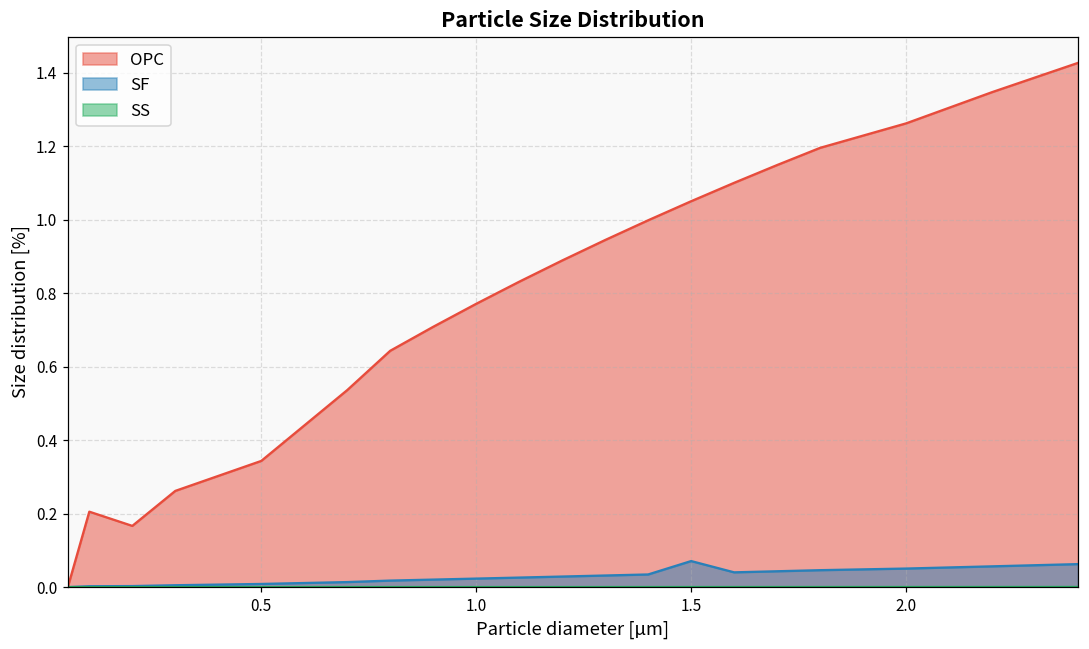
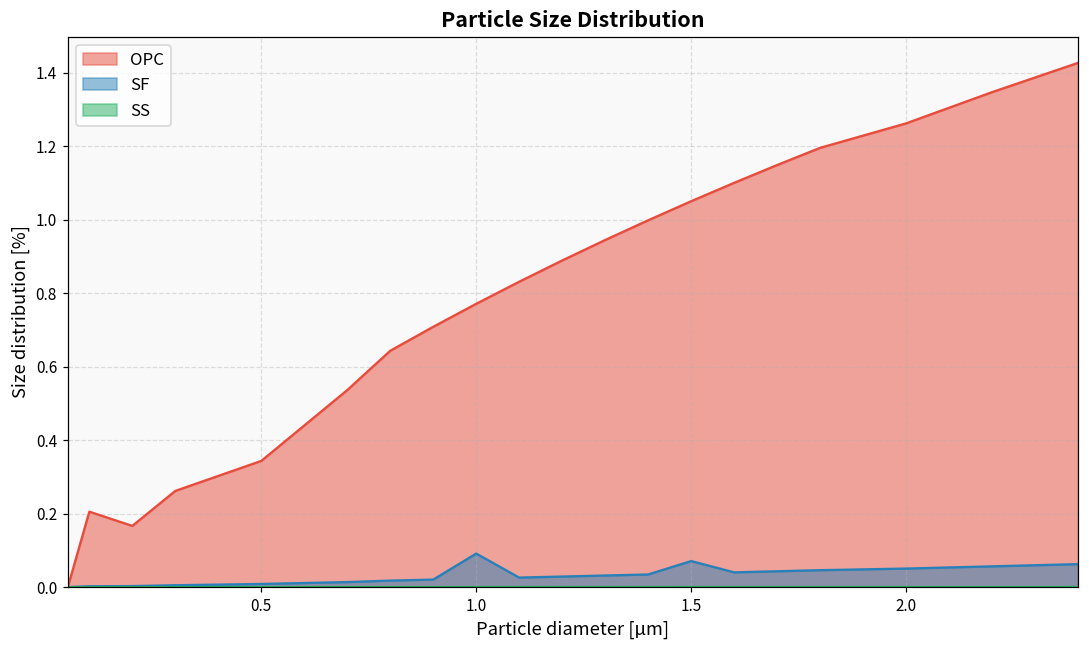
  {
    "OPC": {
      "0.5": 0.34,
      "1.0": 0.77,
      "1.5": 1.05,
      "2.0": 1.26
    },
    "SF": {
      "0.5": 0.01,
-     "1.0": 0.02,
+     "1.0": 0.09,
      "1.5": 0.07,
      "2.0": 0.05
    },
    "SS": {
      "0.5": 0.00,
      "1.0": 0.00,
      "1.5": 0.00,
      "2.0": 0.00
    }
  }
